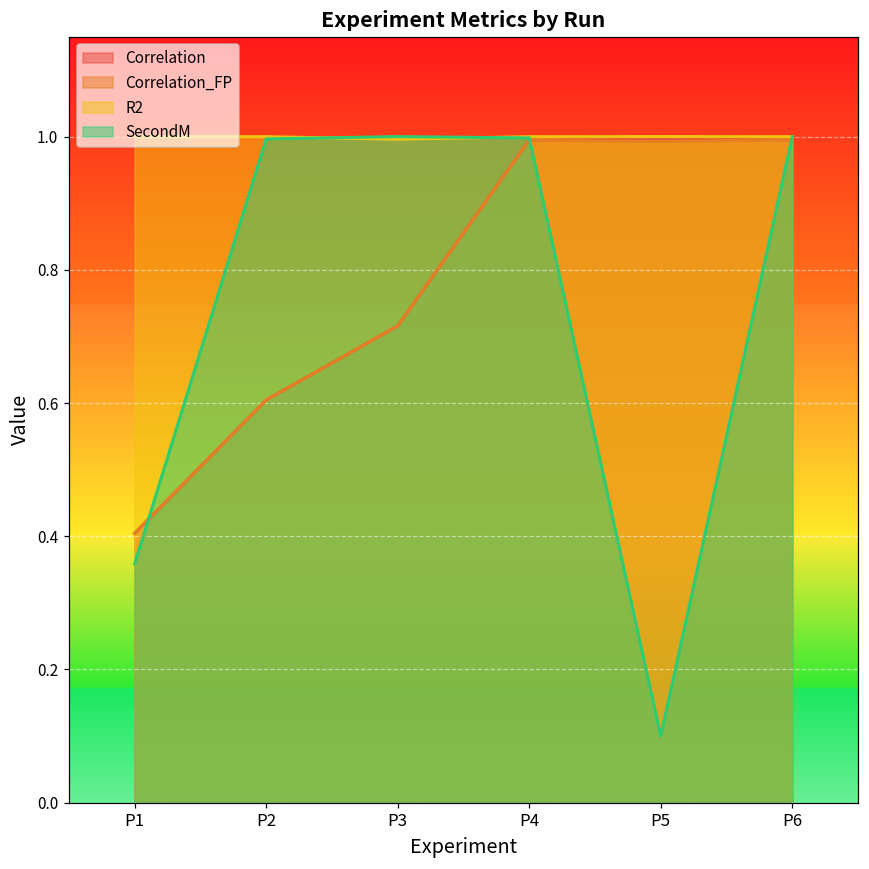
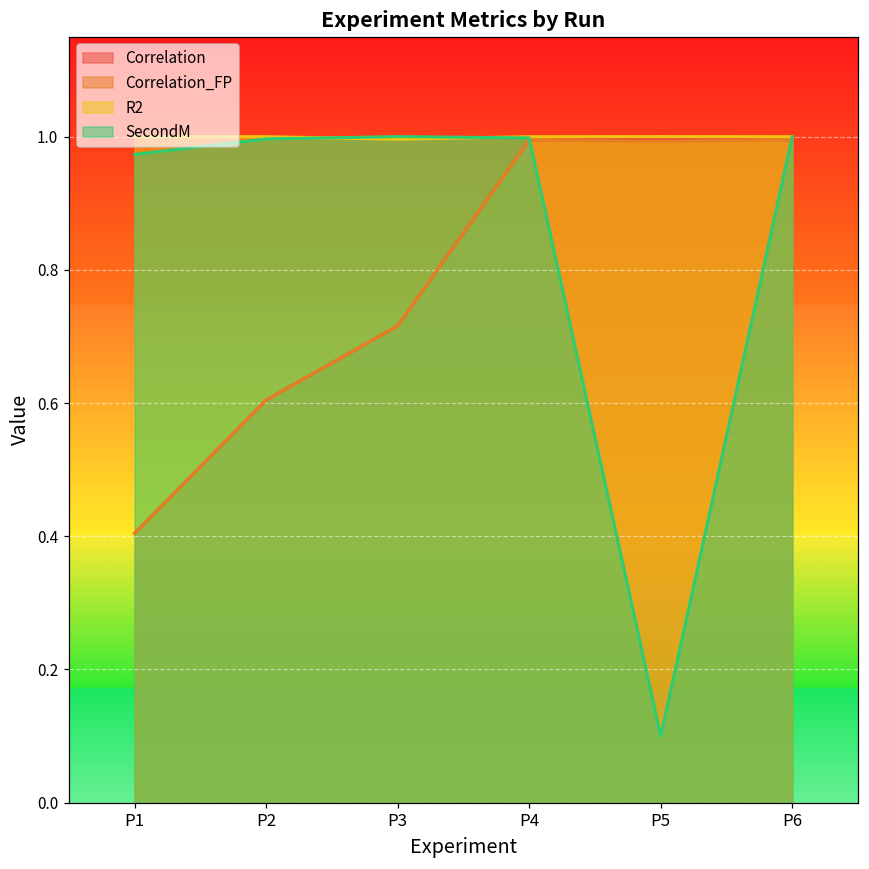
  {
    "SecondM": {
-     "P1": 0.36,
+     "P1": 0.97,
      "P5": 0.10
    }
  }
